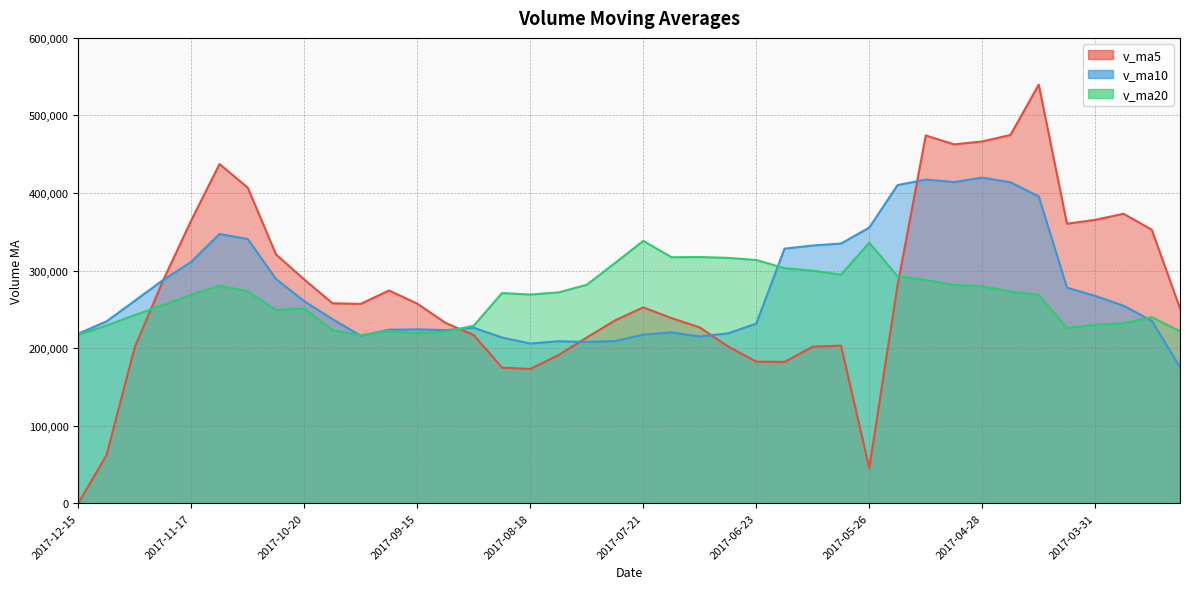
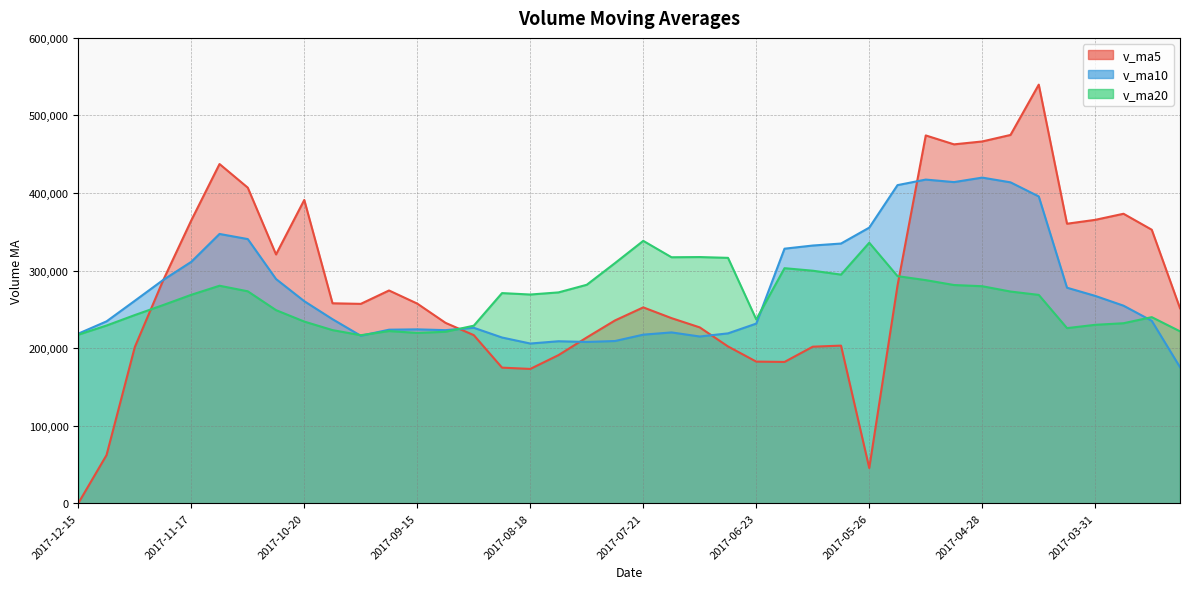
  {
    "v_ma5": {
      "2017-12-15": "0",
      "2017-11-17": "360,000",
-     "2017-10-20": "290,000",
+     "2017-10-20": "390,000",
      "2017-09-15": "260,000",
      "2017-08-18": "170,000",
      "2017-07-21": "250,000",
      "2017-06-23": "180,000",
      "2017-05-26": "50,000",
      "2017-04-28": "470,000",
      "2017-03-31": "370,000"
    },
    "v_ma10": {
      "2017-11-17": "310,000",
      "2017-10-20": "260,000",
      "2017-09-15": "220,000",
      "2017-08-18": "210,000",
      "2017-07-21": "220,000",
      "2017-06-23": "230,000",
      "2017-05-26": "360,000",
      "2017-04-28": "420,000",
      "2017-03-31": "270,000"
    },
    "v_ma20": {
      "2017-11-17": "270,000",
-     "2017-10-20": "250,000",
+     "2017-10-20": "230,000",
      "2017-09-15": "220,000",
      "2017-08-18": "270,000",
      "2017-07-21": "340,000",
-     "2017-06-23": "310,000",
+     "2017-06-23": "240,000",
      "2017-05-26": "340,000",
      "2017-04-28": "280,000",
      "2017-03-31": "230,000"
    }
  }
